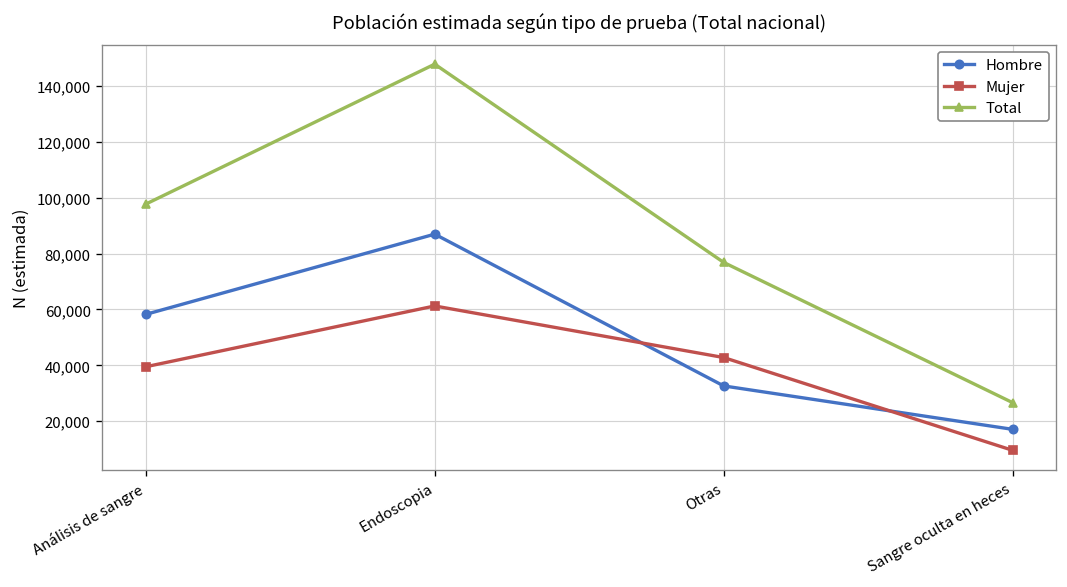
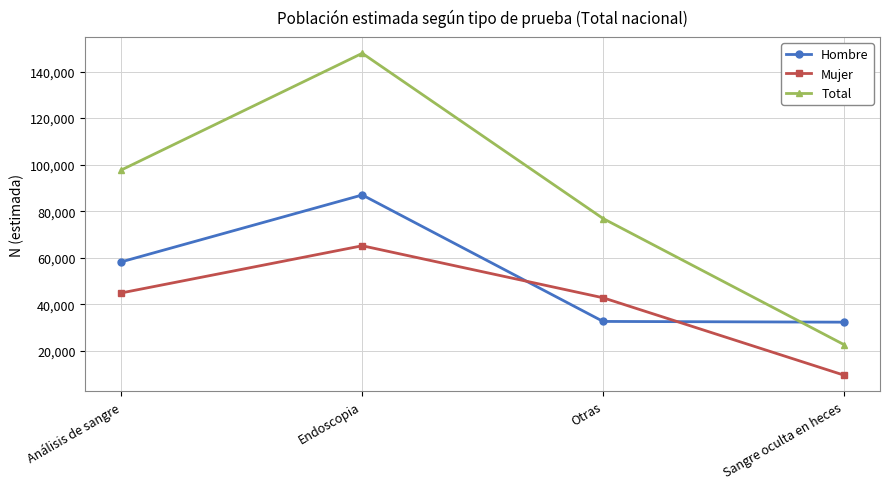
  {
    "Hombre": {
      "Análisis de sangre": "58,000",
      "Endoscopia": "87,000",
      "Otras": "33,000",
-     "Sangre oculta en heces": "17,000"
+     "Sangre oculta en heces": "32,000"
    },
    "Mujer": {
-     "Análisis de sangre": "39,000",
-     "Endoscopia": "61,000",
+     "Análisis de sangre": "45,000",
+     "Endoscopia": "65,000",
      "Otras": "43,000",
      "Sangre oculta en heces": "10,000"
    },
    "Total": {
      "Análisis de sangre": "98,000",
      "Endoscopia": "148,000",
      "Otras": "77,000",
-     "Sangre oculta en heces": "27,000"
+     "Sangre oculta en heces": "23,000"
    }
  }
